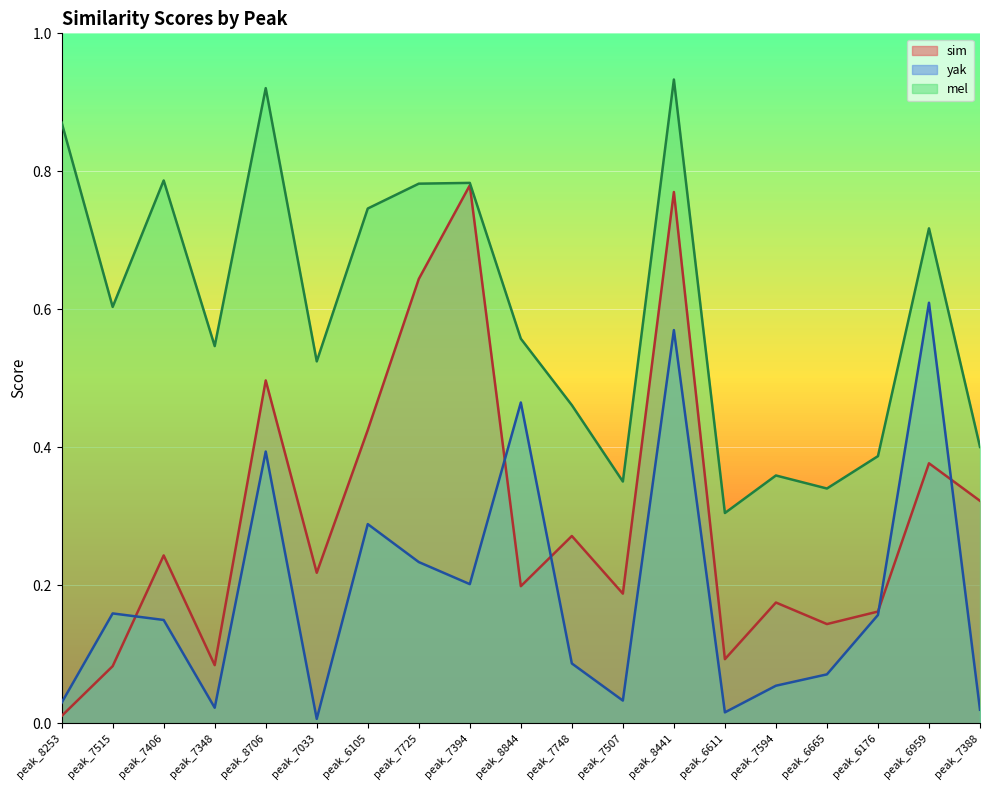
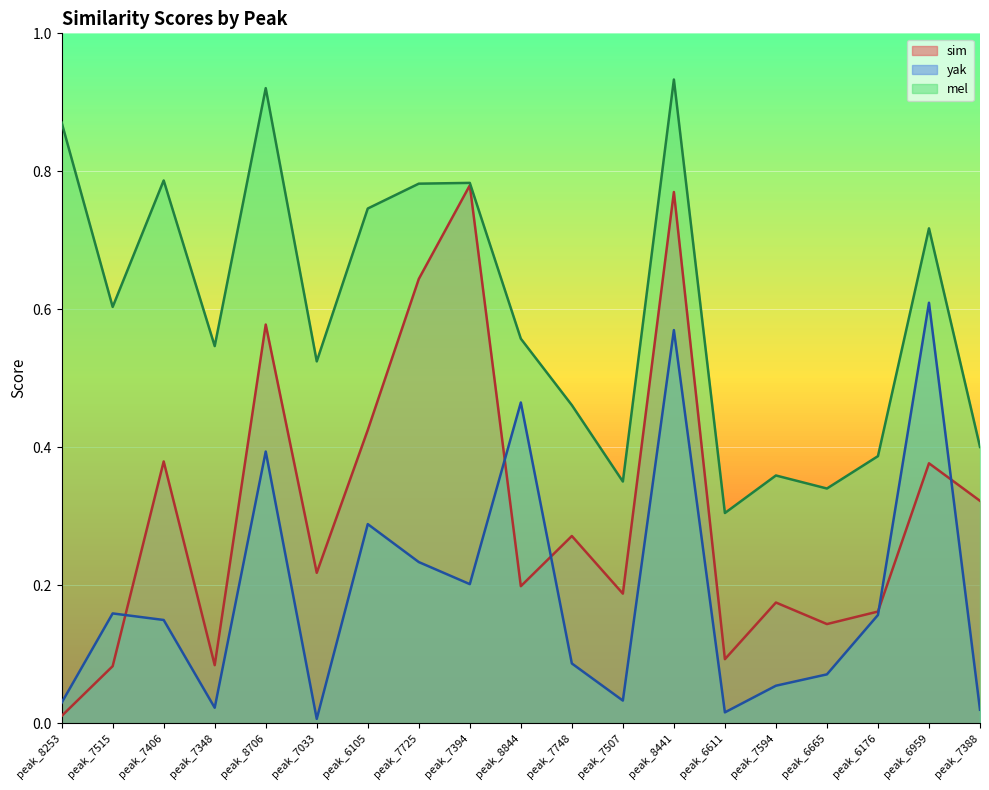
  {
    "sim": {
      "peak_8253": 0.01,
      "peak_7515": 0.08,
-     "peak_7406": 0.24,
+     "peak_7406": 0.38,
      "peak_7348": 0.08,
-     "peak_8706": 0.50,
+     "peak_8706": 0.58,
      "peak_7033": 0.22,
      "peak_6105": 0.42,
      "peak_7725": 0.64,
      "peak_8844": 0.20,
      "peak_7748": 0.27,
      "peak_7507": 0.19,
      "peak_8441": 0.77,
      "peak_6611": 0.09,
      "peak_7594": 0.17,
      "peak_6665": 0.14,
      "peak_6176": 0.16,
      "peak_6959": 0.38,
      "peak_7388": 0.32
    },
    "yak": {
      "peak_8253": 0.03,
      "peak_7515": 0.16,
      "peak_7406": 0.15,
      "peak_7348": 0.02,
      "peak_8706": 0.39,
      "peak_7033": 0.01,
      "peak_6105": 0.29,
      "peak_7725": 0.23,
      "peak_7394": 0.20,
      "peak_8844": 0.46,
      "peak_7748": 0.09,
      "peak_7507": 0.03,
      "peak_8441": 0.57,
      "peak_6611": 0.02,
      "peak_7594": 0.05,
      "peak_6665": 0.07,
      "peak_6176": 0.16,
      "peak_6959": 0.61,
      "peak_7388": 0.02
    },
    "mel": {
      "peak_8253": 0.87,
      "peak_7515": 0.60,
      "peak_7406": 0.79,
      "peak_7348": 0.55,
      "peak_8706": 0.92,
      "peak_7033": 0.52,
      "peak_6105": 0.75,
      "peak_7725": 0.78,
      "peak_8844": 0.56,
      "peak_7748": 0.46,
      "peak_7507": 0.35,
      "peak_8441": 0.93,
      "peak_6611": 0.30,
      "peak_7594": 0.36,
      "peak_6665": 0.34,
      "peak_6176": 0.39,
      "peak_6959": 0.72,
      "peak_7388": 0.40
    }
  }
